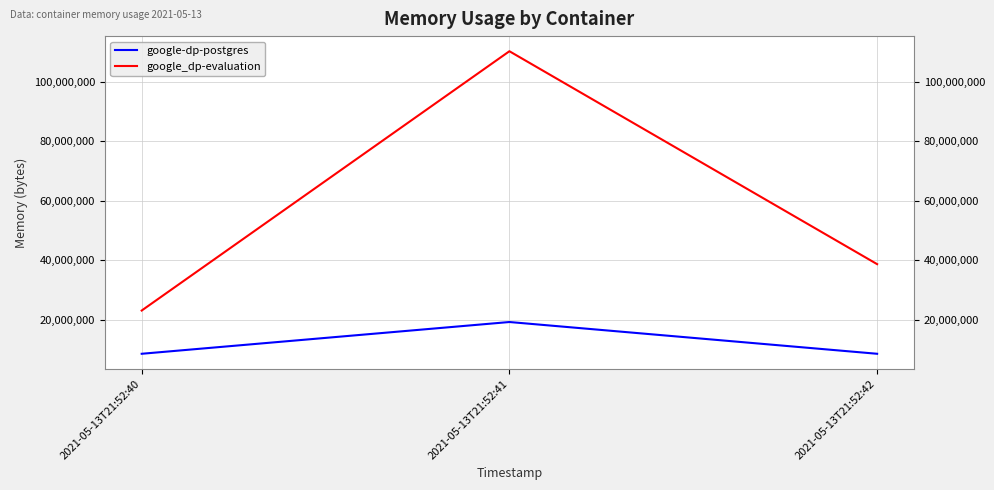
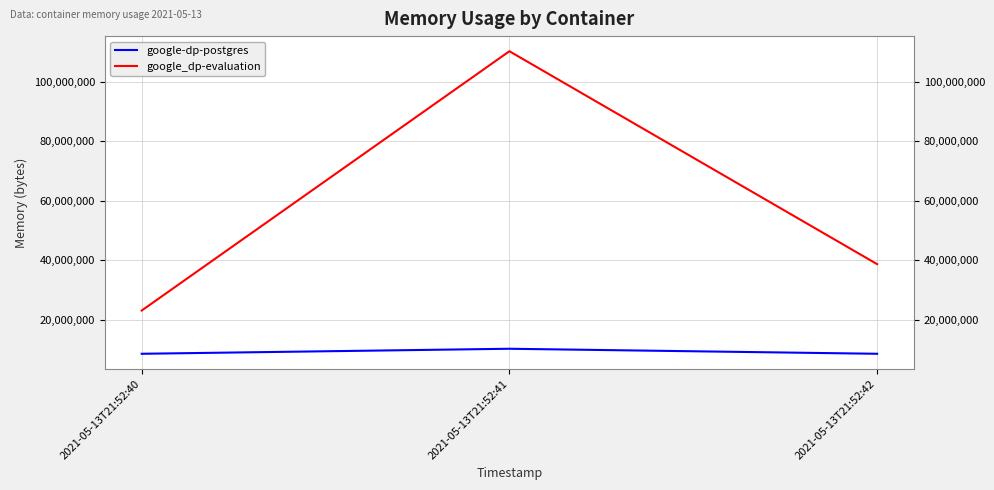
  {
    "google-dp-postgres": {
      "2021-05-13T21:52:40": "9,000,000",
-     "2021-05-13T21:52:41": "19,000,000",
+     "2021-05-13T21:52:41": "10,000,000",
      "2021-05-13T21:52:42": "9,000,000"
    },
    "google_dp-evaluation": {
      "2021-05-13T21:52:40": "23,000,000",
      "2021-05-13T21:52:41": "110,000,000",
      "2021-05-13T21:52:42": "39,000,000"
    }
  }
